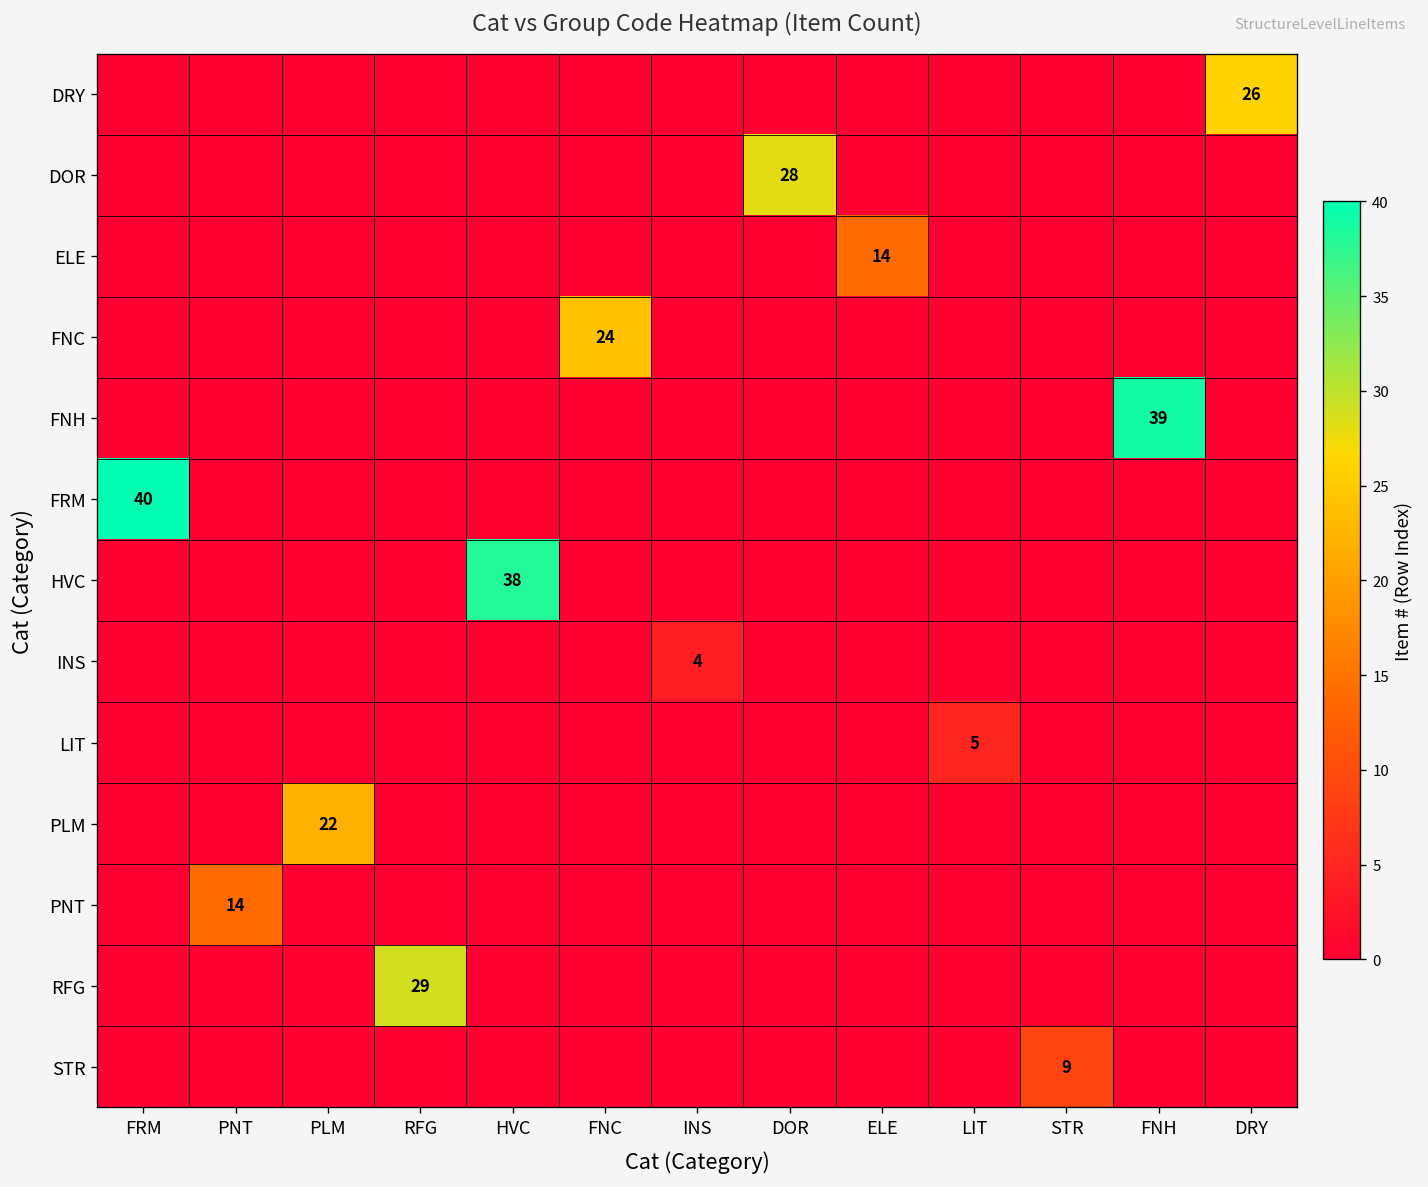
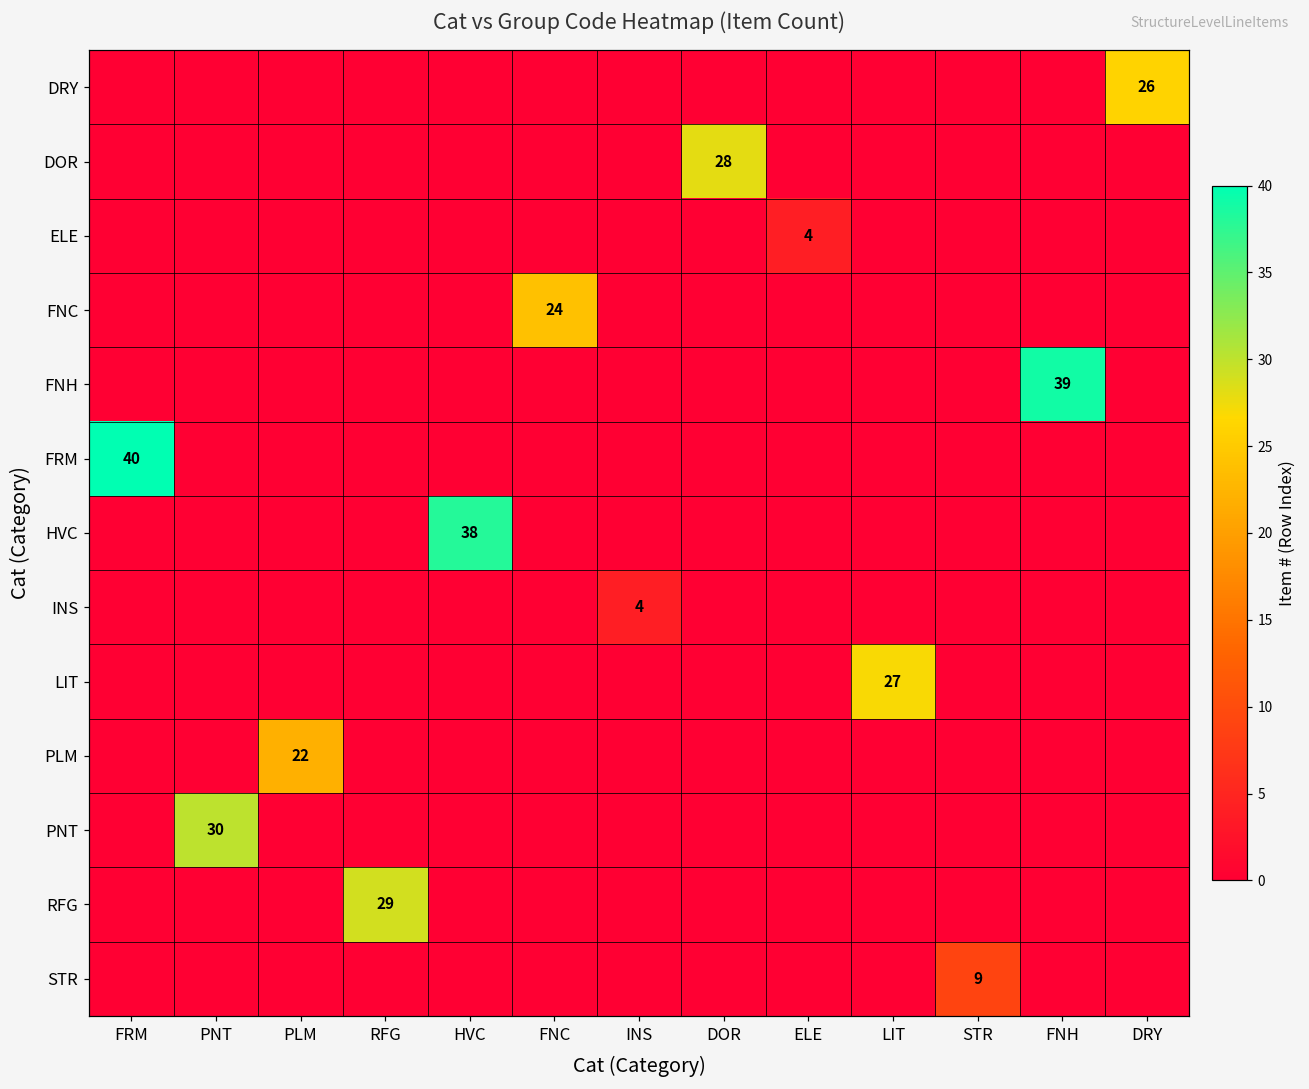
  {
    "DRY": {
      "DRY": 26
    },
    "DOR": {
      "DOR": 28
    },
    "ELE": {
-     "ELE": 14
+     "ELE": 4
    },
    "FNC": {
      "FNC": 24
    },
    "FNH": {
      "FNH": 39
    },
    "FRM": {
      "FRM": 40
    },
    "HVC": {
      "HVC": 38
    },
    "INS": {
      "INS": 4
    },
    "LIT": {
-     "LIT": 5
+     "LIT": 27
    },
    "PLM": {
      "PLM": 22
    },
    "PNT": {
-     "PNT": 14
+     "PNT": 30
    },
    "RFG": {
      "RFG": 29
    },
    "STR": {
      "STR": 9
    }
  }
